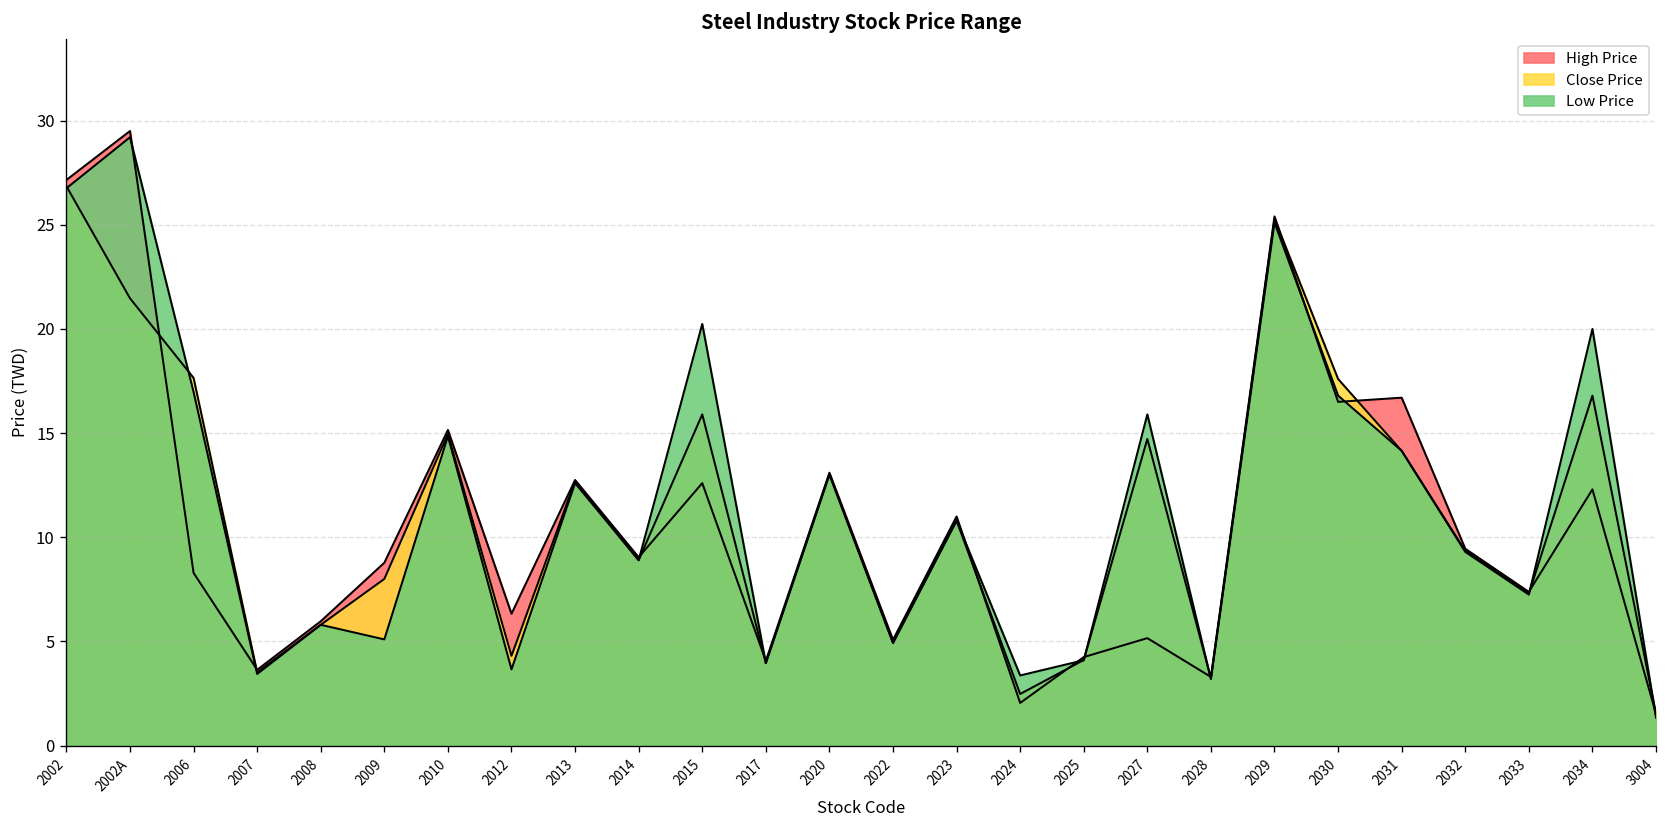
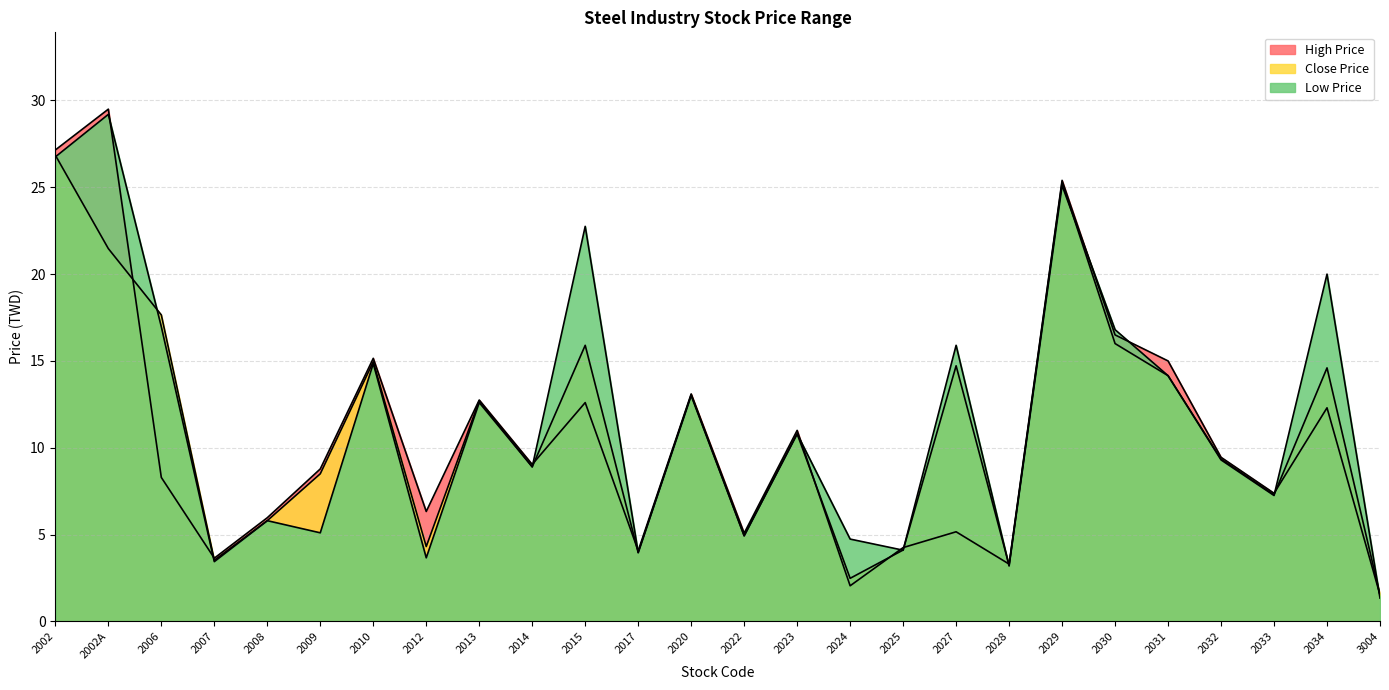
  {
    "High Price": {
      "2002": 27.2,
      "2002A": 29.5,
      "2006": 8.3,
      "2008": 6.0,
      "2009": 8.8,
      "2010": 15.2,
      "2012": 6.3,
      "2015": 12.6,
      "2022": 5.1,
      "2023": 11.0,
      "2024": 2.1,
      "2027": 5.2,
      "2030": 16.5,
-     "2031": 16.7,
+     "2031": 15.0,
      "2034": 12.3
    },
    "Close Price": {
      "2002A": 21.5,
      "2006": 17.7,
-     "2009": 8.0,
+     "2009": 8.5,
      "2012": 4.3,
      "2015": 15.9,
      "2024": 2.5,
      "2027": 14.7,
-     "2030": 17.6,
-     "2034": 16.8
+     "2030": 16.0,
+     "2034": 14.6
    },
    "Low Price": {
      "2002A": 29.2,
      "2006": 17.0,
      "2009": 5.1,
      "2012": 3.7,
-     "2015": 20.2,
-     "2024": 3.4,
+     "2015": 22.8,
+     "2024": 4.7,
      "2027": 15.9,
      "2029": 25.1,
      "2030": 16.8,
      "2034": 20.0,
      "3004": 1.3
    }
  }
